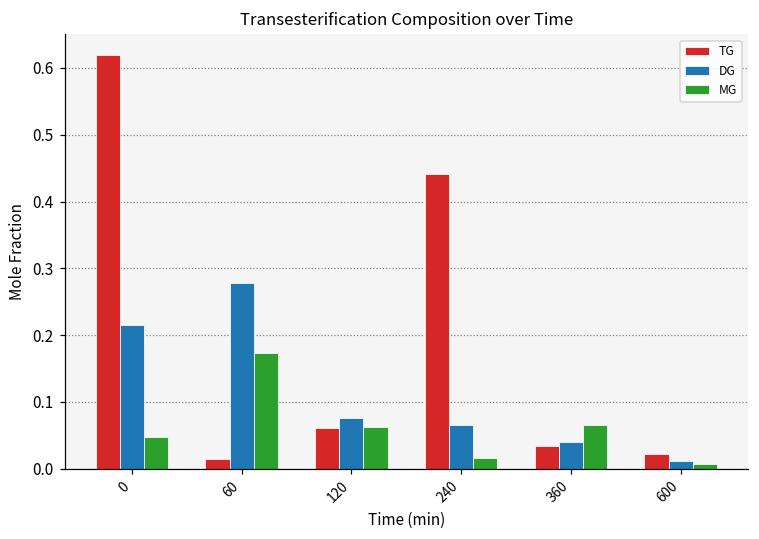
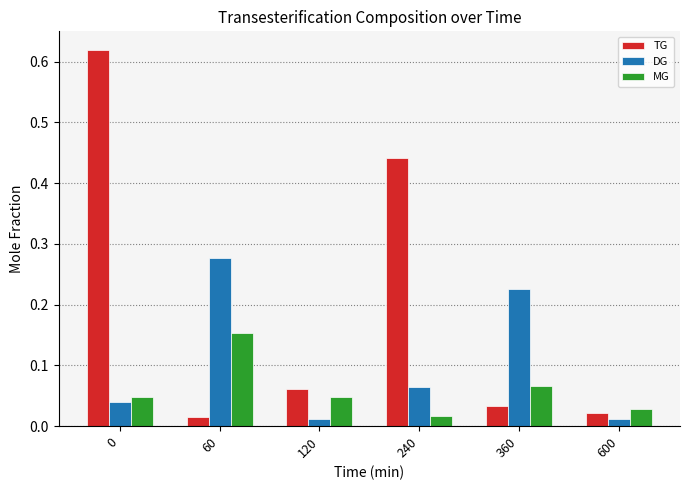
  {
    "TG": {
      "0": 0.62,
      "60": 0.01,
      "120": 0.06,
      "240": 0.44,
      "360": 0.03,
      "600": 0.02
    },
    "DG": {
-     "0": 0.21,
+     "0": 0.04,
      "60": 0.28,
-     "120": 0.08,
+     "120": 0.01,
      "240": 0.07,
-     "360": 0.04,
+     "360": 0.23,
      "600": 0.01
    },
    "MG": {
      "0": 0.05,
-     "60": 0.17,
-     "120": 0.06,
+     "60": 0.15,
+     "120": 0.05,
      "240": 0.02,
      "360": 0.07,
-     "600": 0.01
+     "600": 0.03
    }
  }
